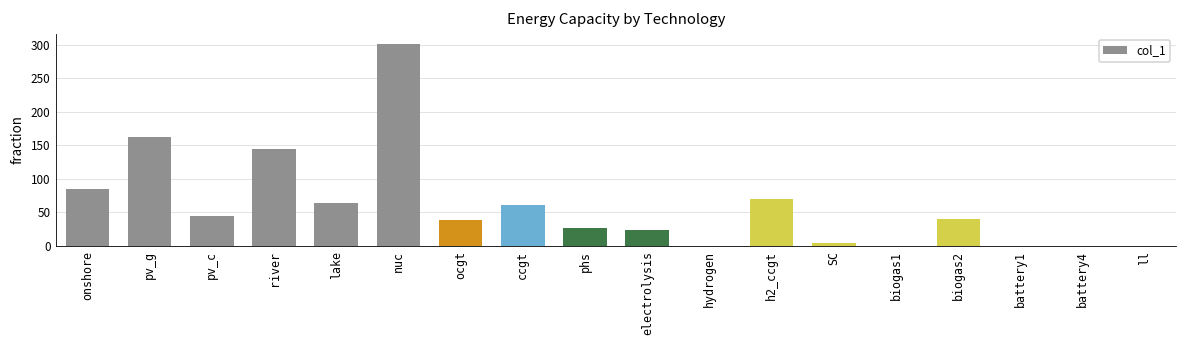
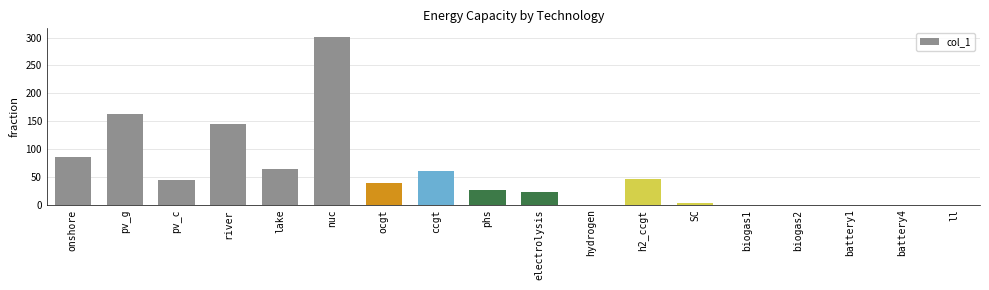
  {
    "onshore": 80,
    "pv_g": 160,
    "pv_c": 40,
    "river": 140,
    "lake": 60,
    "nuc": 300,
    "ocgt": 40,
    "ccgt": 60,
    "phs": 30,
    "electrolysis": 20,
    "hydrogen": 0,
-   "h2_ccgt": 70,
+   "h2_ccgt": 50,
    "biogas1": 0,
-   "biogas2": 40,
+   "biogas2": 0,
    "battery1": 0,
    "battery4": 0,
    "ll": 0
  }
